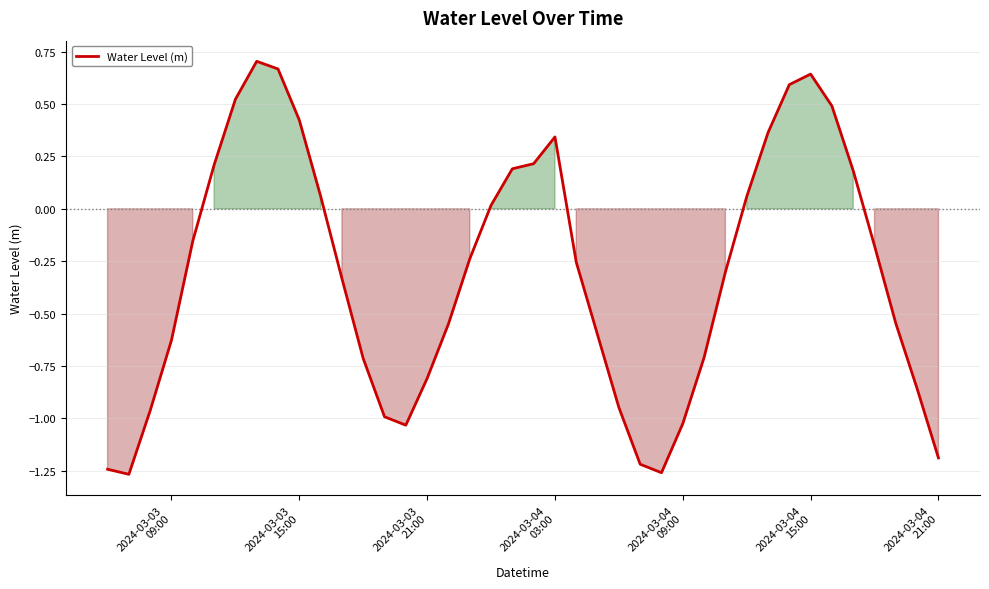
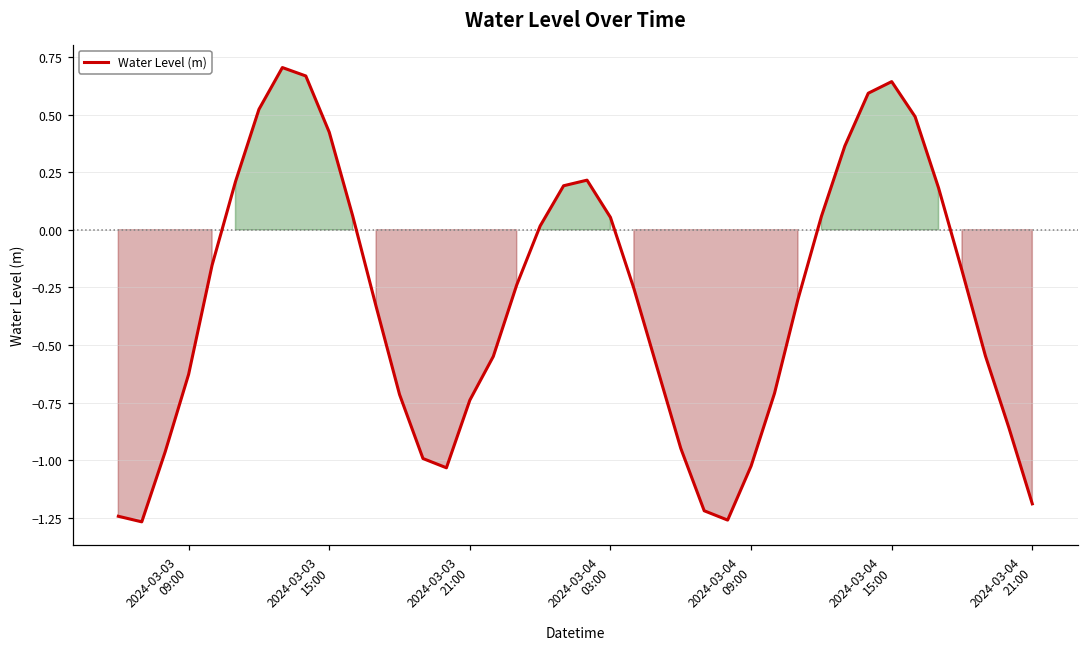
  {
    "2024-03-03 09:00": -0.63,
    "2024-03-03 15:00": 0.42,
-   "2024-03-03 21:00": -0.81,
-   "2024-03-04 03:00": 0.34,
+   "2024-03-03 21:00": -0.74,
+   "2024-03-04 03:00": 0.05,
    "2024-03-04 09:00": -1.02,
    "2024-03-04 15:00": 0.64,
    "2024-03-04 21:00": -1.19
  }
